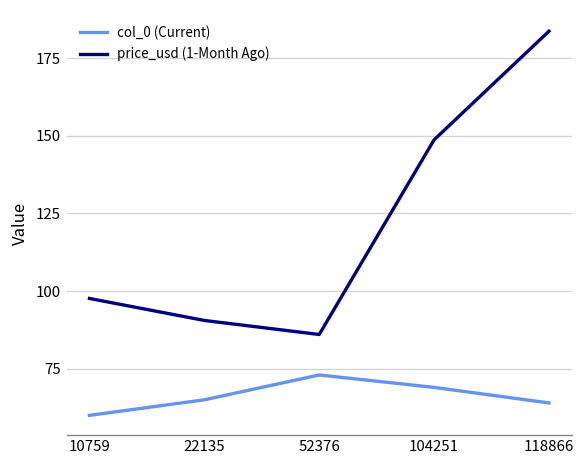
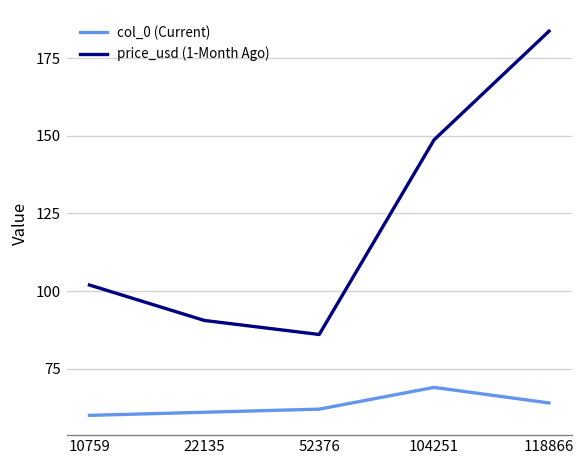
  {
    "col_0 (Current)": {
      "10759": 60,
-     "22135": 65,
-     "52376": 73,
+     "22135": 61,
+     "52376": 62,
      "104251": 69,
      "118866": 64
    },
    "price_usd (1-Month Ago)": {
-     "10759": 98,
+     "10759": 102,
      "22135": 91,
      "52376": 86,
      "104251": 149,
      "118866": 184
    }
  }
